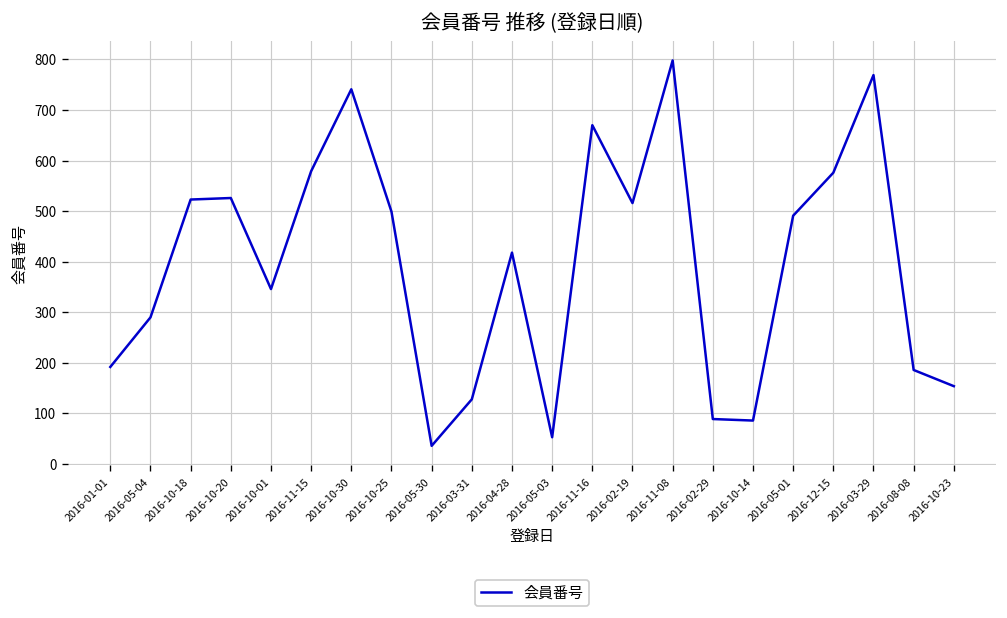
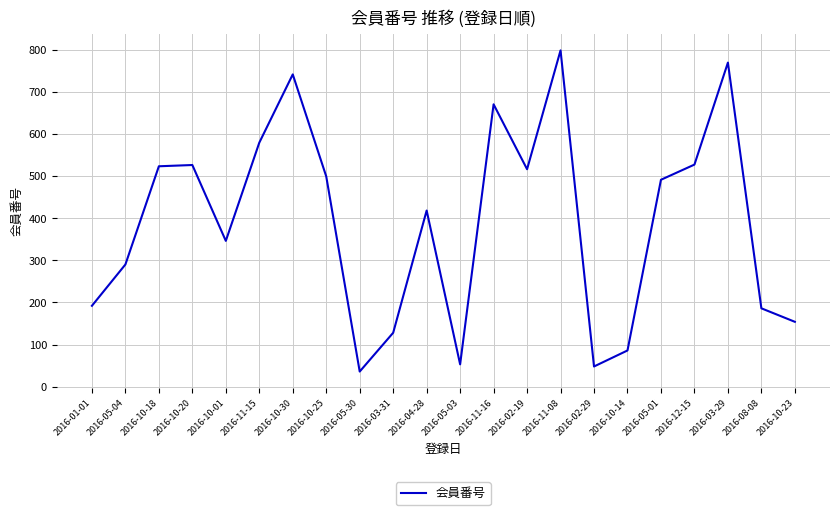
  {
    "2016-01-01": 190,
    "2016-05-04": 290,
    "2016-10-18": 520,
    "2016-10-20": 530,
    "2016-10-01": 350,
    "2016-11-15": 580,
    "2016-10-30": 740,
    "2016-10-25": 500,
    "2016-05-30": 40,
    "2016-03-31": 130,
    "2016-04-28": 420,
    "2016-05-03": 50,
    "2016-11-16": 670,
    "2016-02-19": 520,
    "2016-11-08": 800,
-   "2016-02-29": 90,
+   "2016-02-29": 50,
    "2016-10-14": 90,
    "2016-05-01": 490,
-   "2016-12-15": 580,
+   "2016-12-15": 530,
    "2016-03-29": 770,
    "2016-08-08": 190,
    "2016-10-23": 150
  }
